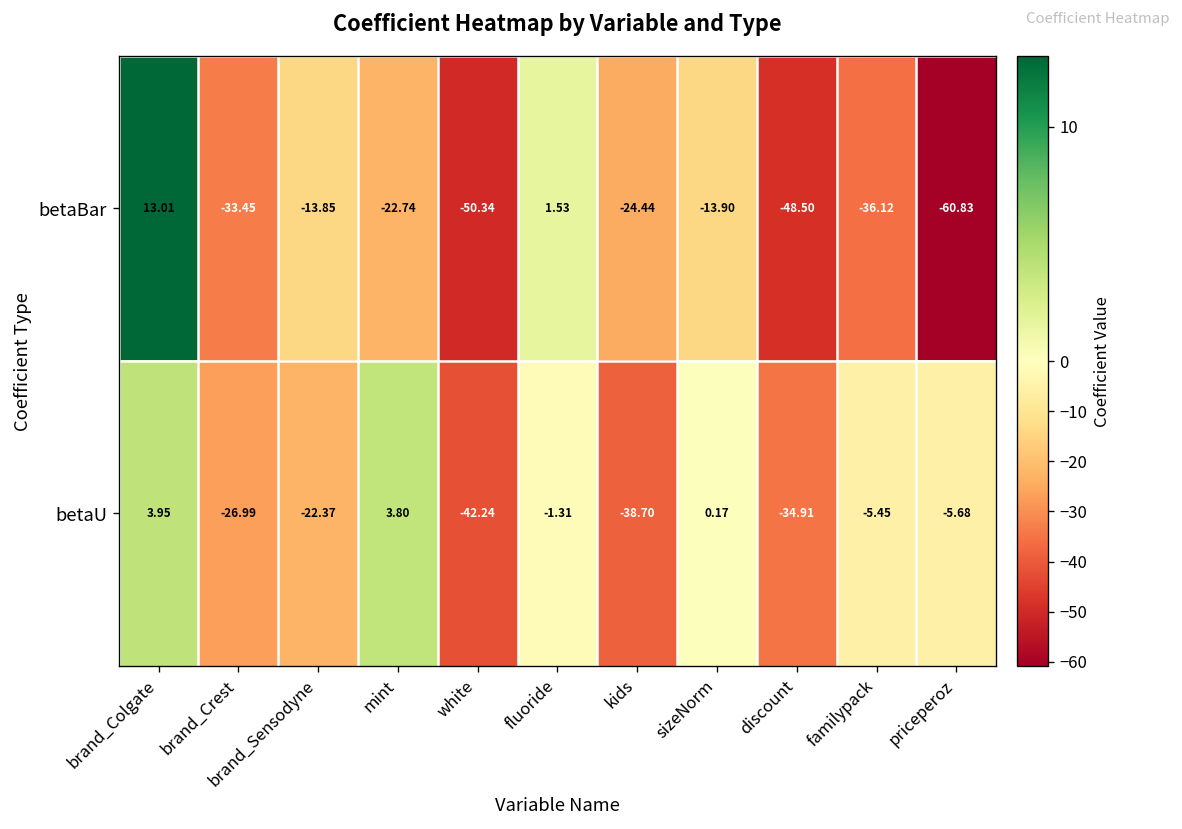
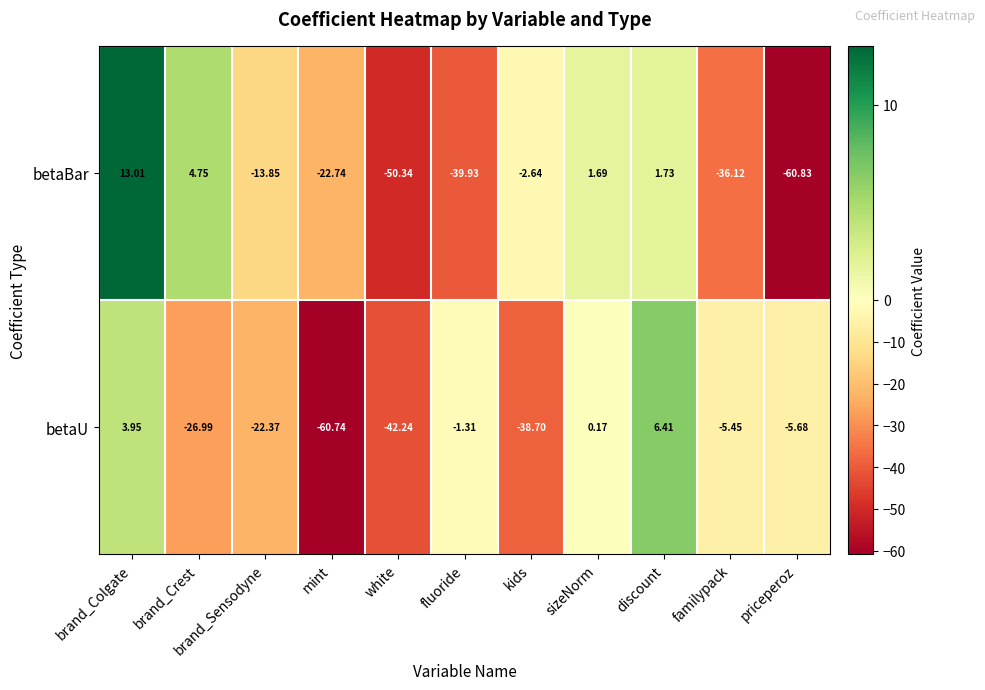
  {
    "betaBar": {
      "brand_Colgate": 13.01,
-     "brand_Crest": -33.45,
+     "brand_Crest": 4.75,
      "brand_Sensodyne": -13.85,
      "mint": -22.74,
      "white": -50.34,
-     "fluoride": 1.53,
-     "kids": -24.44,
-     "sizeNorm": -13.90,
-     "discount": -48.50,
+     "fluoride": -39.93,
+     "kids": -2.64,
+     "sizeNorm": 1.69,
+     "discount": 1.73,
      "familypack": -36.12,
      "priceperoz": -60.83
    },
    "betaU": {
      "brand_Colgate": 3.95,
      "brand_Crest": -26.99,
      "brand_Sensodyne": -22.37,
-     "mint": 3.80,
+     "mint": -60.74,
      "white": -42.24,
      "fluoride": -1.31,
      "kids": -38.70,
      "sizeNorm": 0.17,
-     "discount": -34.91,
+     "discount": 6.41,
      "familypack": -5.45,
      "priceperoz": -5.68
    }
  }
